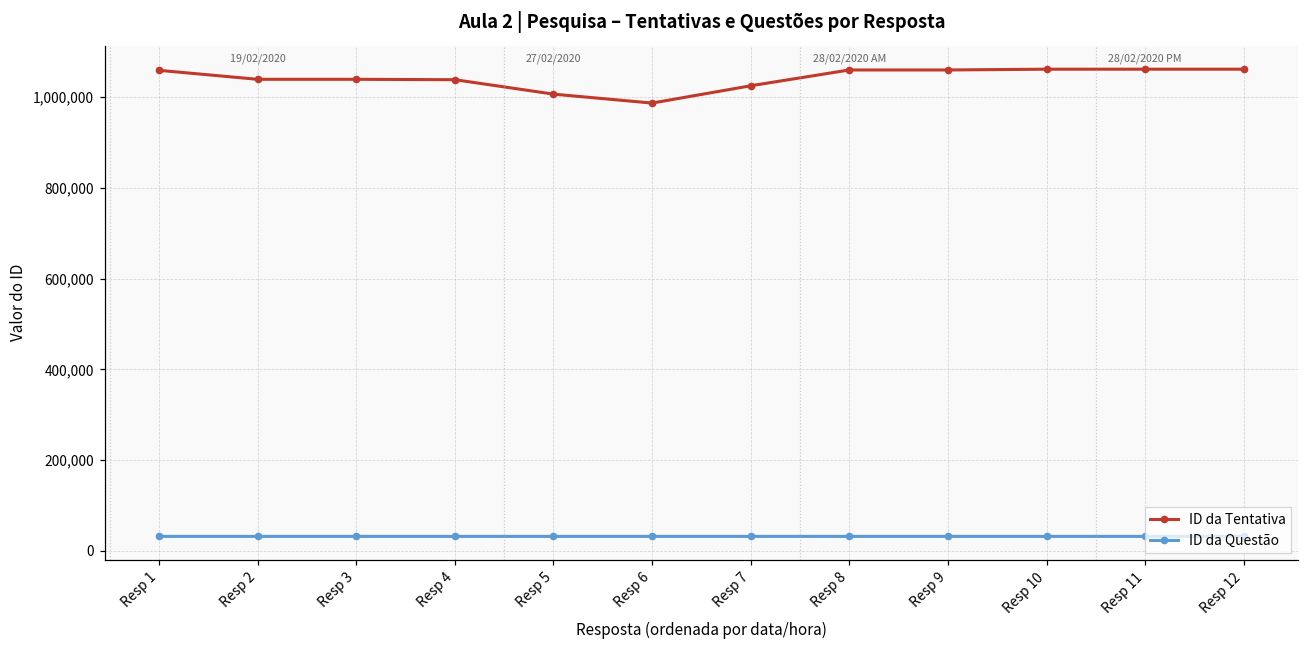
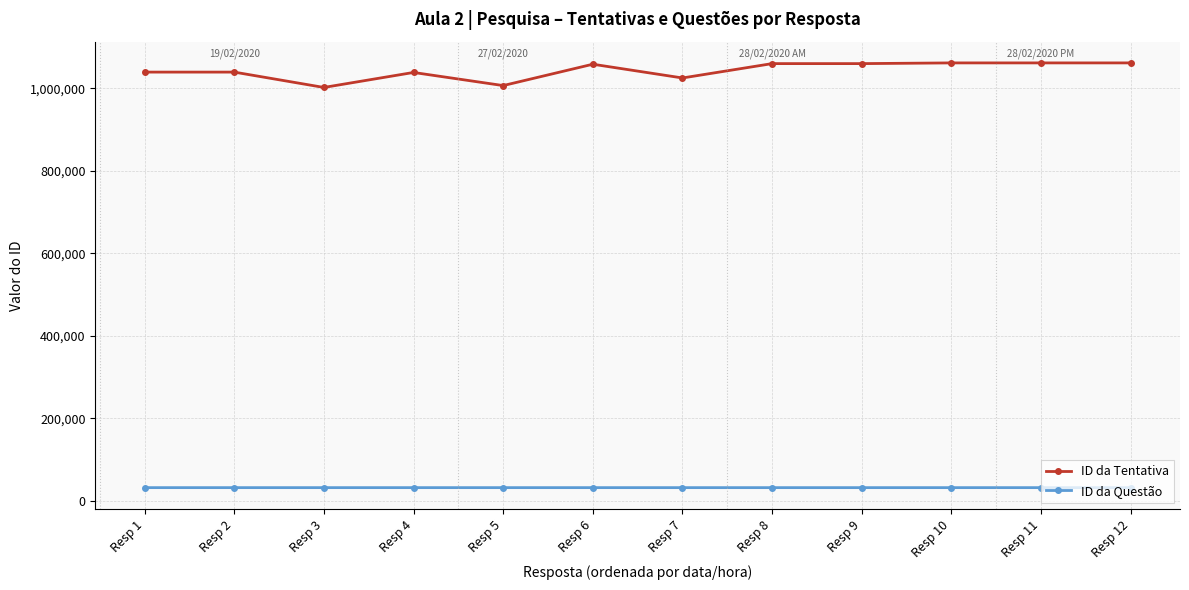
  {
    "ID da Tentativa": {
-     "Resp 1": "1,060,000",
-     "Resp 3": "1,040,000",
+     "Resp 1": "1,040,000",
+     "Resp 3": "1,000,000",
      "Resp 4": "1,040,000",
      "Resp 5": "1,010,000",
-     "Resp 6": "990,000",
+     "Resp 6": "1,060,000",
      "Resp 7": "1,030,000",
      "Resp 9": "1,060,000",
      "Resp 10": "1,060,000",
      "Resp 12": "1,060,000"
    },
    "ID da Questão": {
      "Resp 1": "30,000",
      "Resp 2": "30,000",
      "Resp 3": "30,000",
      "Resp 4": "30,000",
      "Resp 5": "30,000",
      "Resp 6": "30,000",
      "Resp 7": "30,000",
      "Resp 8": "30,000",
      "Resp 9": "30,000",
      "Resp 10": "30,000"
    }
  }
